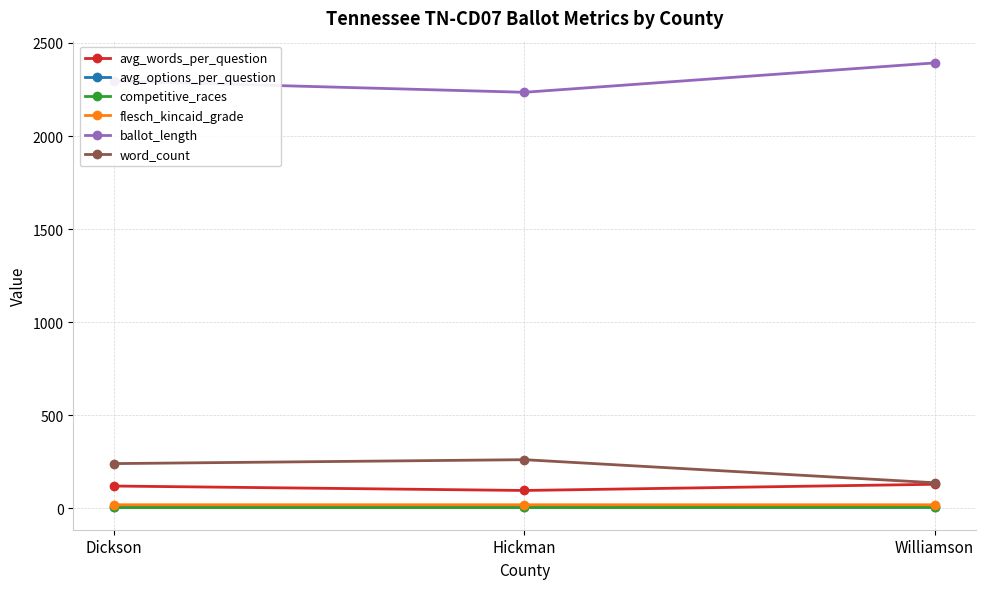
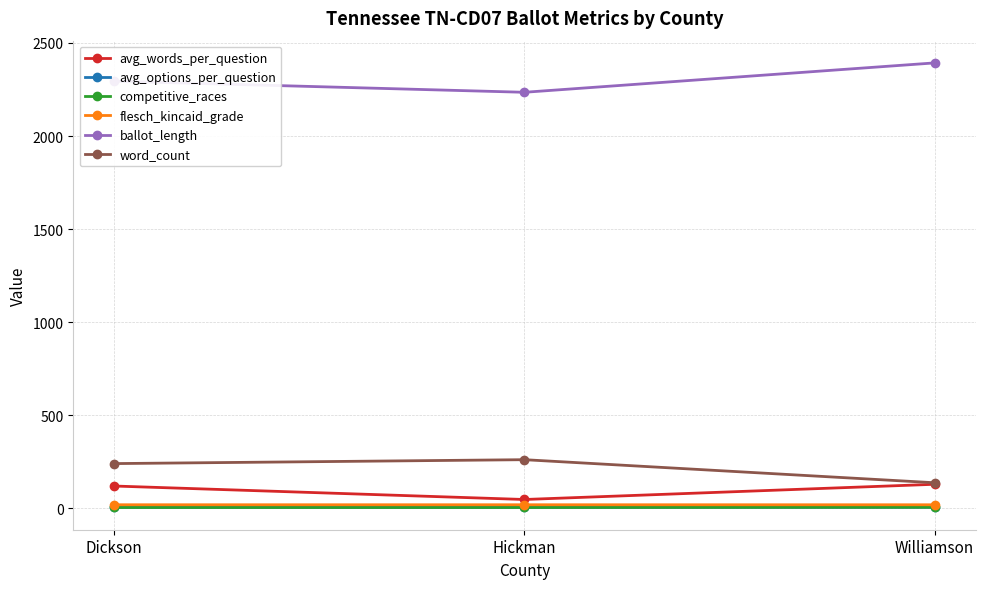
  {
    "avg_words_per_question": {
      "Dickson": 120,
-     "Hickman": 90
+     "Hickman": 50
    },
    "competitive_races": {
      "Dickson": 0,
      "Hickman": 0
    },
    "ballot_length": {
      "Hickman": 2240,
      "Williamson": 2390
    },
    "word_count": {
      "Dickson": 240,
      "Hickman": 260
    }
  }
